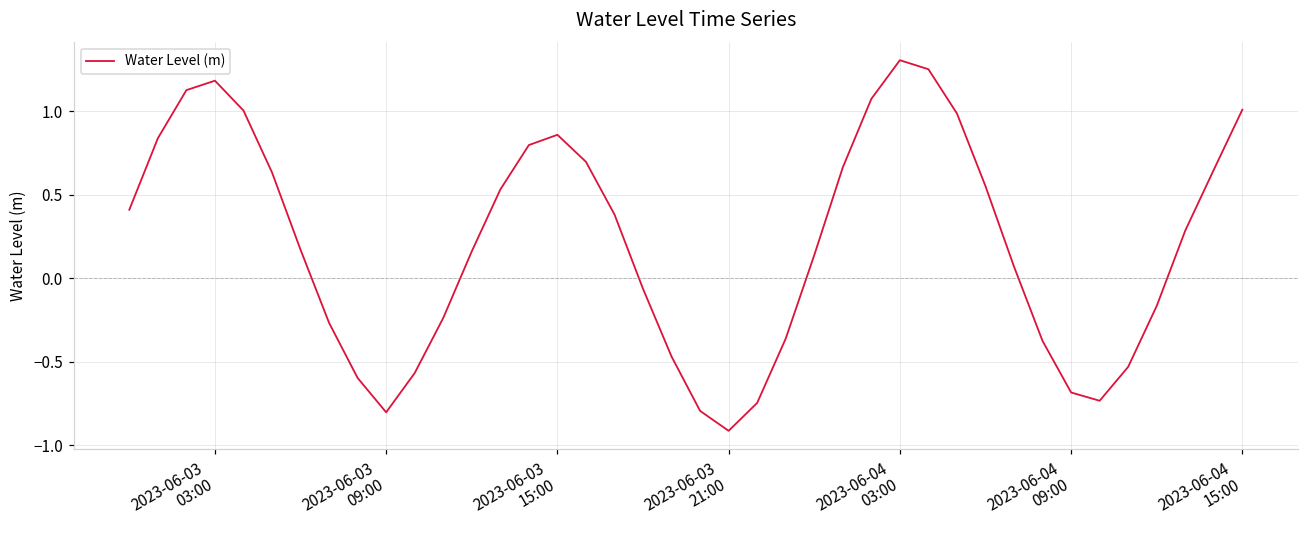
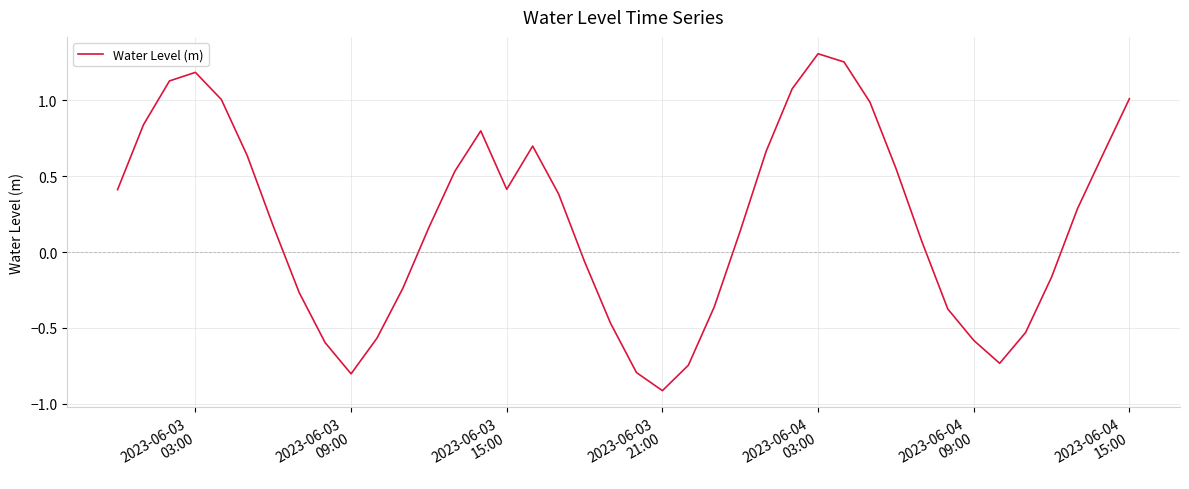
  {
    "2023-06-03 03:00": 1.18,
    "2023-06-03 09:00": -0.80,
-   "2023-06-03 15:00": 0.86,
+   "2023-06-03 15:00": 0.41,
    "2023-06-03 21:00": -0.91,
    "2023-06-04 03:00": 1.31,
-   "2023-06-04 09:00": -0.68,
+   "2023-06-04 09:00": -0.58,
    "2023-06-04 15:00": 1.01
  }
